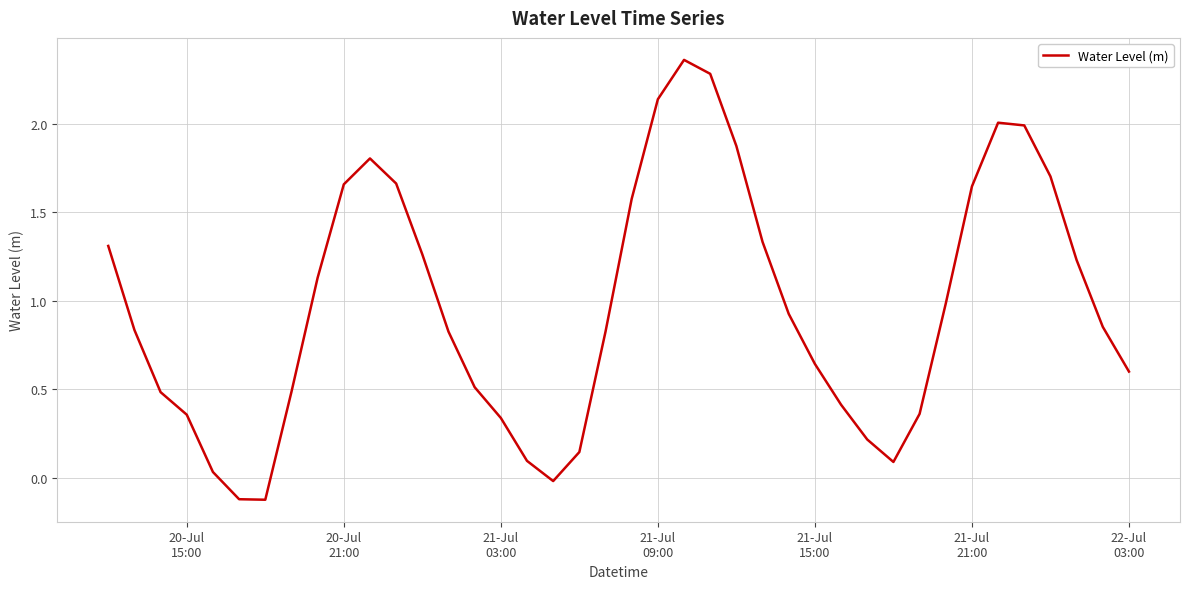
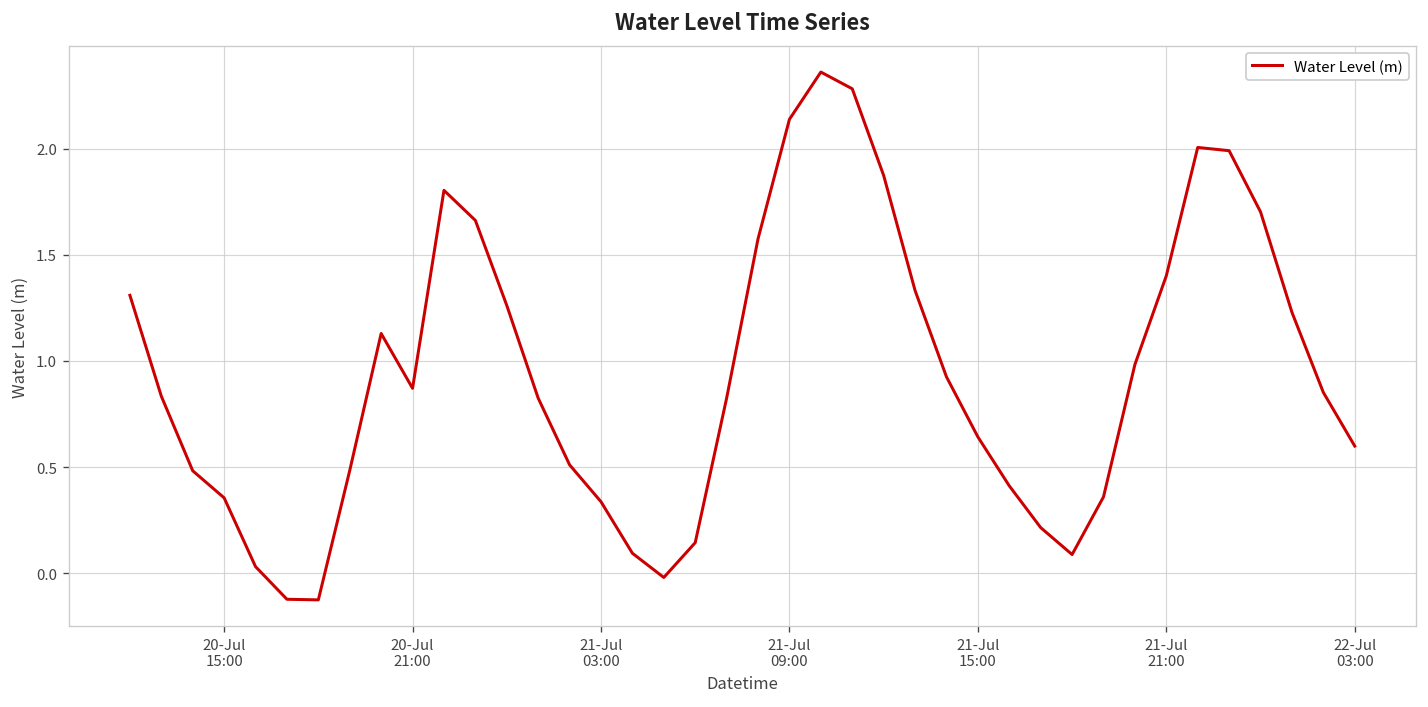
  {
    "20-Jul 15:00": 0.36,
-   "20-Jul 21:00": 1.66,
+   "20-Jul 21:00": 0.87,
    "21-Jul 03:00": 0.34,
    "21-Jul 09:00": 2.14,
    "21-Jul 15:00": 0.64,
-   "21-Jul 21:00": 1.65,
+   "21-Jul 21:00": 1.40,
    "22-Jul 03:00": 0.60
  }
